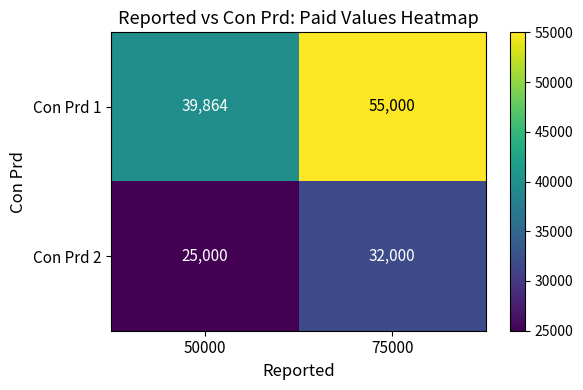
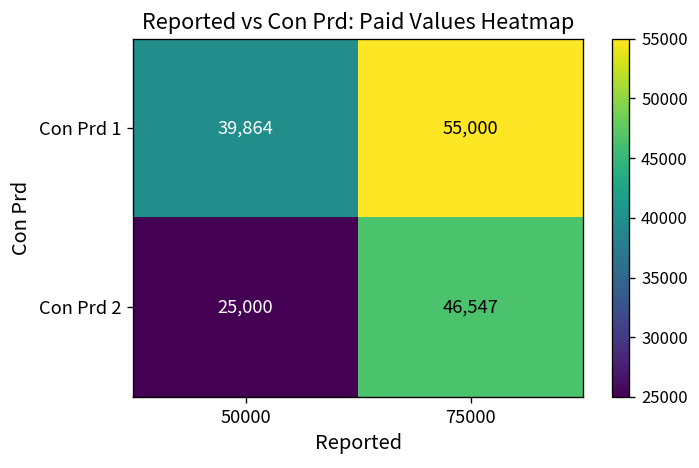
  {
    "Con Prd 1": {
      "50000": "39,864",
      "75000": "55,000"
    },
    "Con Prd 2": {
      "50000": "25,000",
-     "75000": "32,000"
+     "75000": "46,547"
    }
  }
